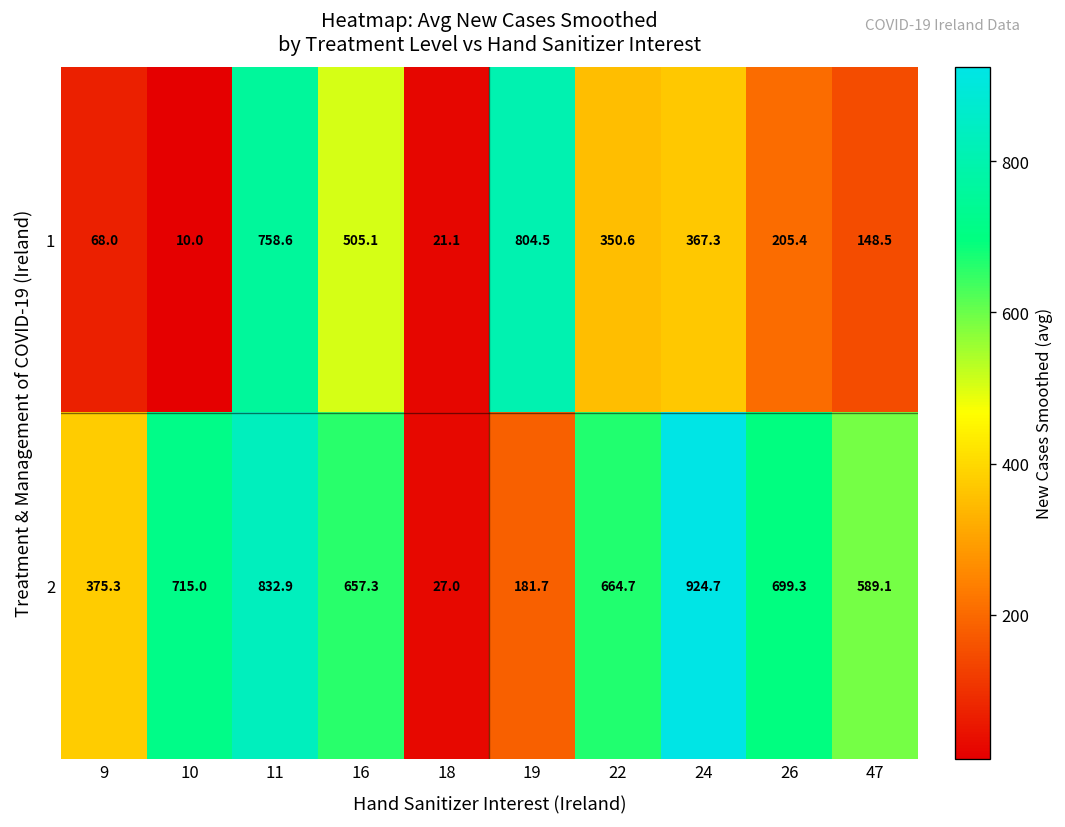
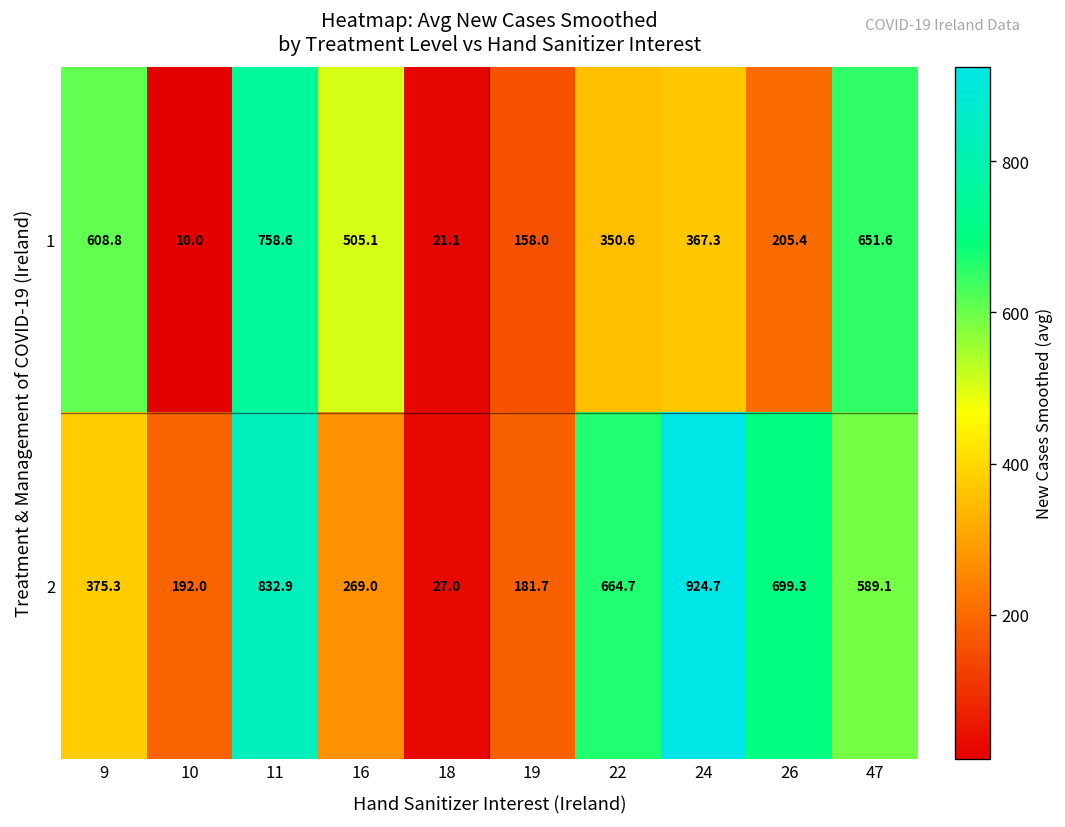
  {
    "1": {
-     "9": 68.0,
+     "9": 608.8,
      "10": 10.0,
      "11": 758.6,
      "16": 505.1,
      "18": 21.1,
-     "19": 804.5,
+     "19": 158.0,
      "22": 350.6,
      "24": 367.3,
      "26": 205.4,
-     "47": 148.5
+     "47": 651.6
    },
    "2": {
      "9": 375.3,
-     "10": 715.0,
+     "10": 192.0,
      "11": 832.9,
-     "16": 657.3,
+     "16": 269.0,
      "18": 27.0,
      "19": 181.7,
      "22": 664.7,
      "24": 924.7,
      "26": 699.3,
      "47": 589.1
    }
  }
